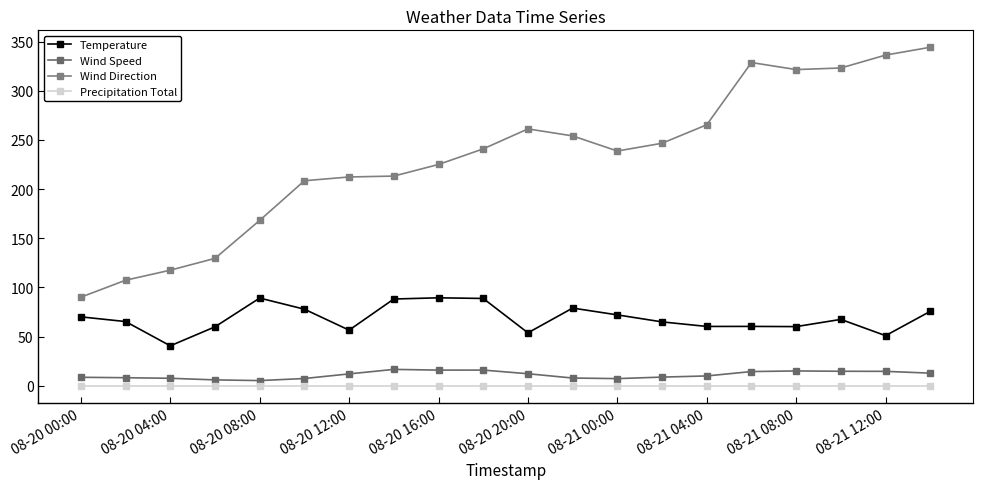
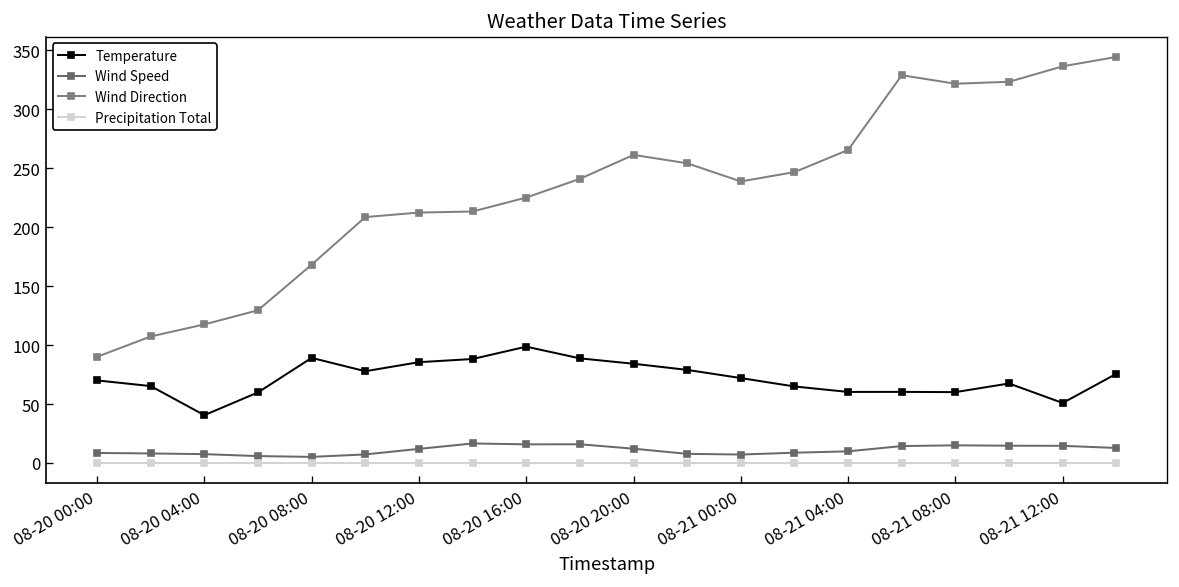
  {
    "Temperature": {
      "08-20 00:00": 70,
      "08-20 04:00": 40,
      "08-20 08:00": 90,
-     "08-20 12:00": 60,
-     "08-20 16:00": 90,
-     "08-20 20:00": 50,
+     "08-20 12:00": 90,
+     "08-20 16:00": 100,
+     "08-20 20:00": 80,
      "08-21 00:00": 70,
      "08-21 04:00": 60,
      "08-21 08:00": 60,
      "08-21 12:00": 50
    },
    "Precipitation Total": {
      "08-20 00:00": 0,
      "08-20 04:00": 0,
      "08-20 08:00": 0,
      "08-20 12:00": 0,
      "08-20 16:00": 0,
      "08-20 20:00": 0,
      "08-21 00:00": 0,
      "08-21 04:00": 0,
      "08-21 08:00": 0,
      "08-21 12:00": 0
    }
  }
